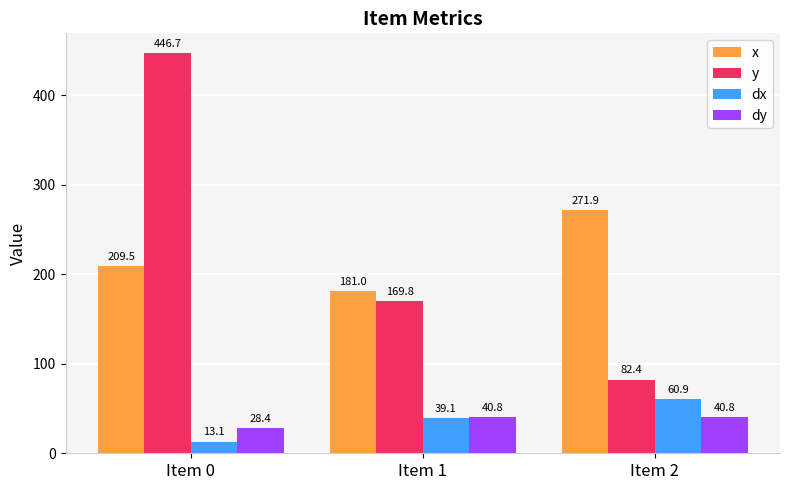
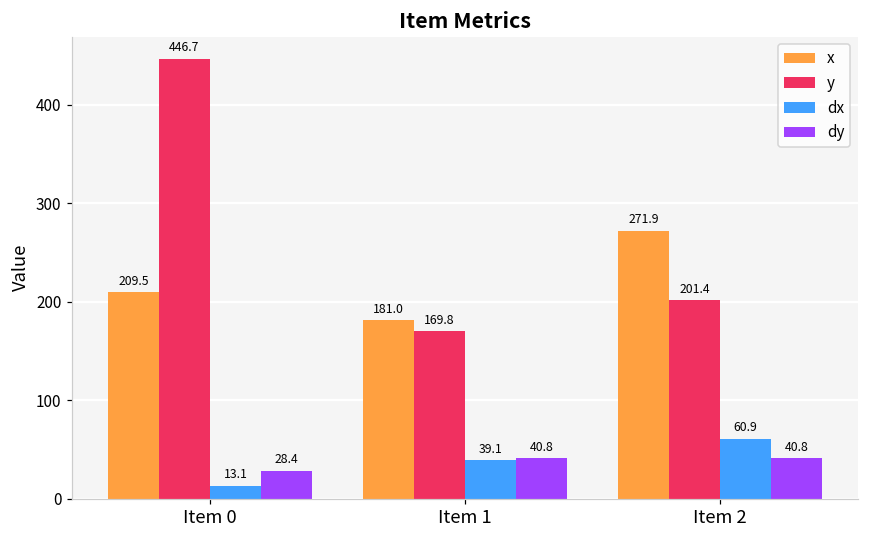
  {
    "x": {
      "Item 0": 209.5,
      "Item 1": 181.0,
      "Item 2": 271.9
    },
    "y": {
      "Item 0": 446.7,
      "Item 1": 169.8,
-     "Item 2": 82.4
+     "Item 2": 201.4
    },
    "dx": {
      "Item 0": 13.1,
      "Item 1": 39.1,
      "Item 2": 60.9
    },
    "dy": {
      "Item 0": 28.4,
      "Item 1": 40.8,
      "Item 2": 40.8
    }
  }
